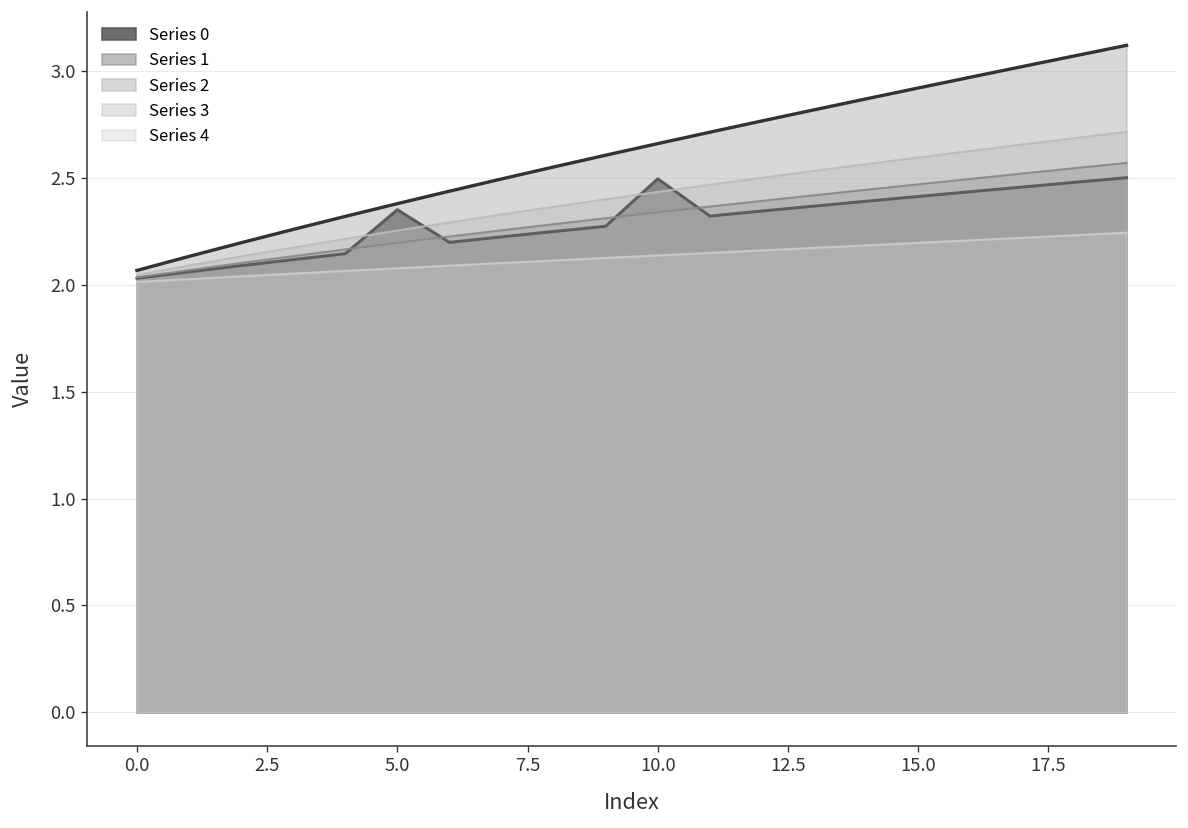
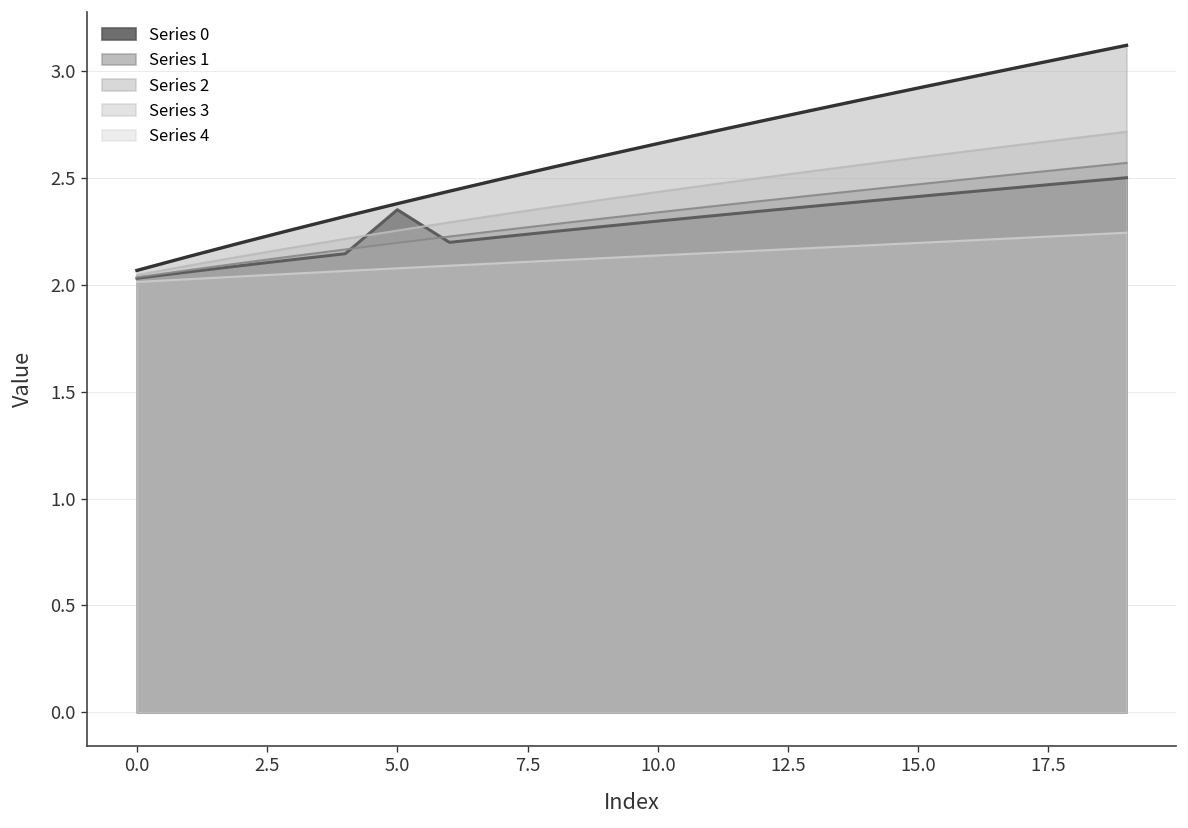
  {
    "Series 0": {
      "5.0": 2.35,
-     "10.0": 2.50,
+     "10.0": 2.30,
      "15.0": 2.41
    }
  }
